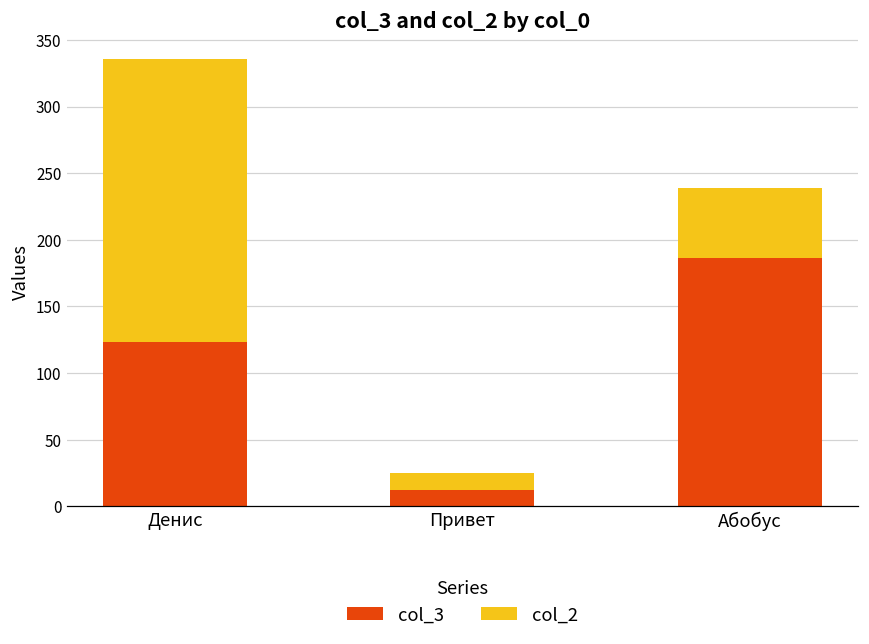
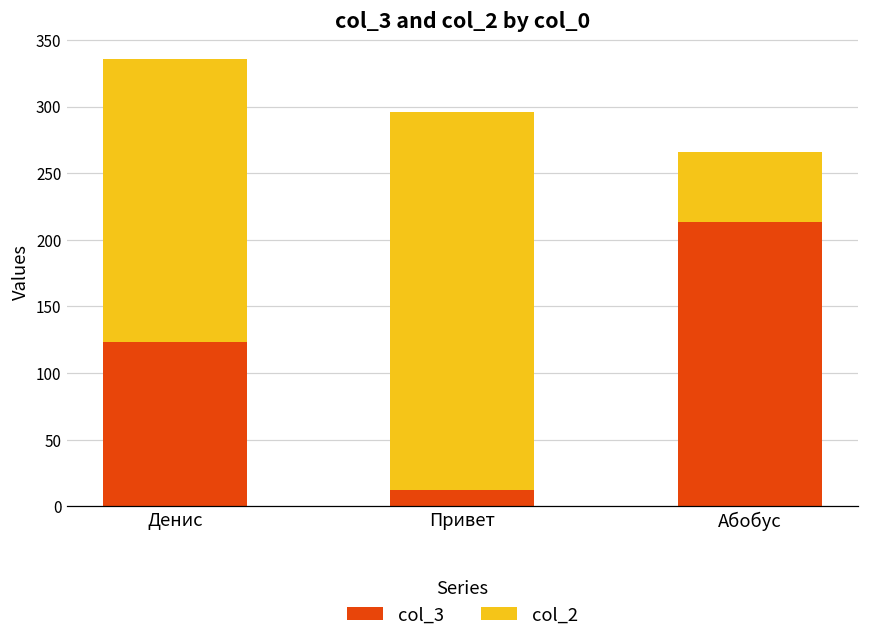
  {
    "col_3": {
      "Денис": 123,
      "Привет": 12,
-     "Абобус": 186
+     "Абобус": 213
    },
    "col_2": {
      "Денис": 213,
-     "Привет": 13,
+     "Привет": 284,
      "Абобус": 53
    }
  }
